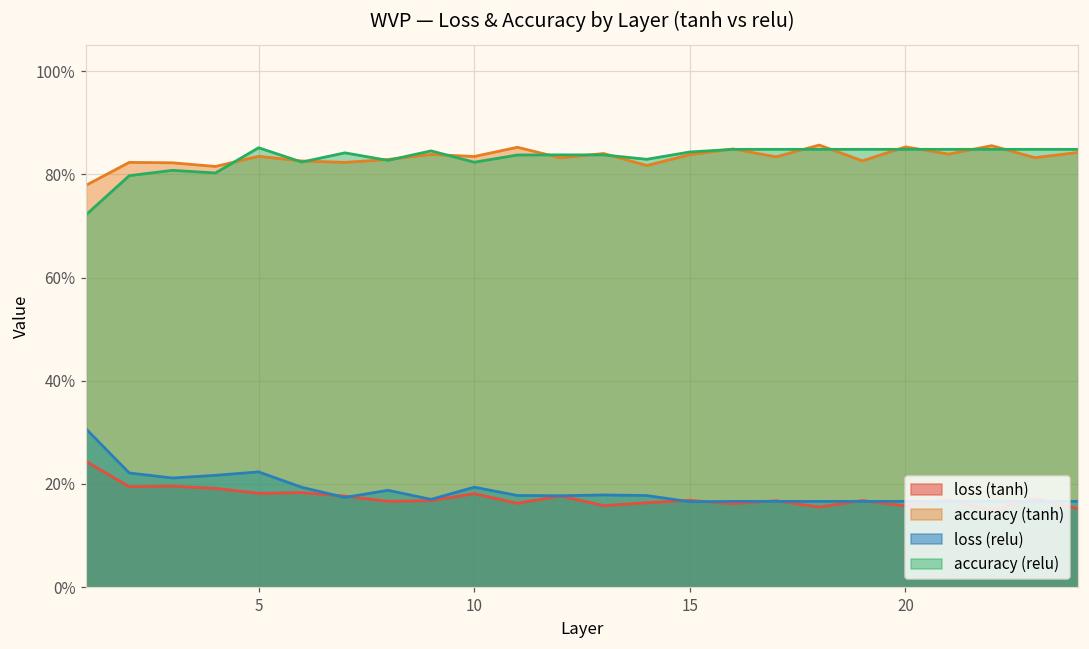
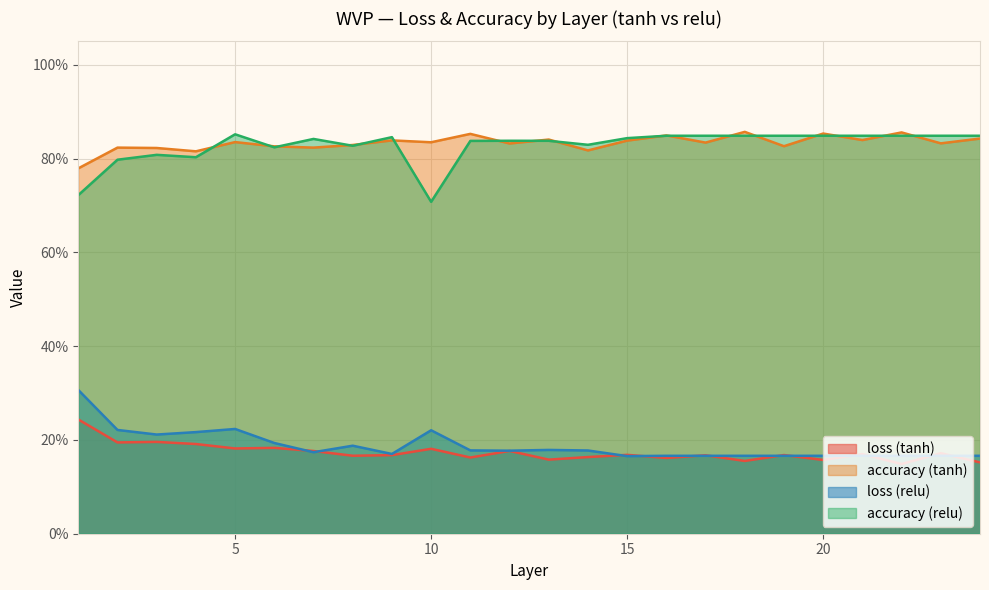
  {
    "loss (relu)": {
      "5": "22%",
-     "10": "19%"
+     "10": "22%"
    },
    "accuracy (relu)": {
      "5": "85%",
-     "10": "82%"
+     "10": "71%"
    }
  }
